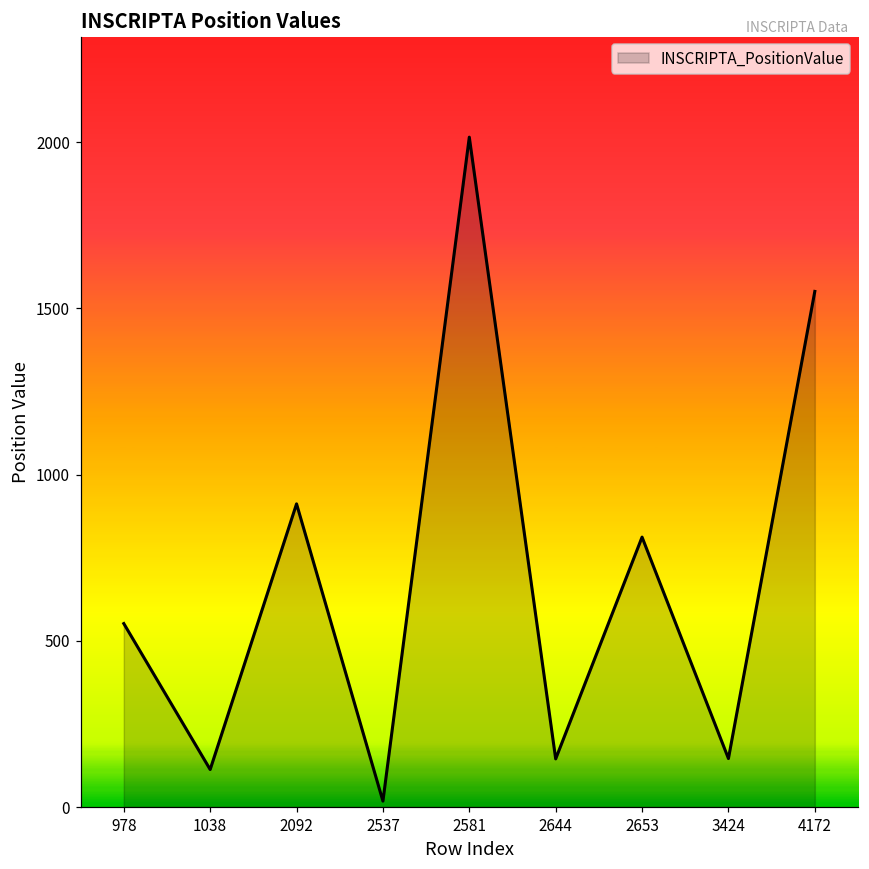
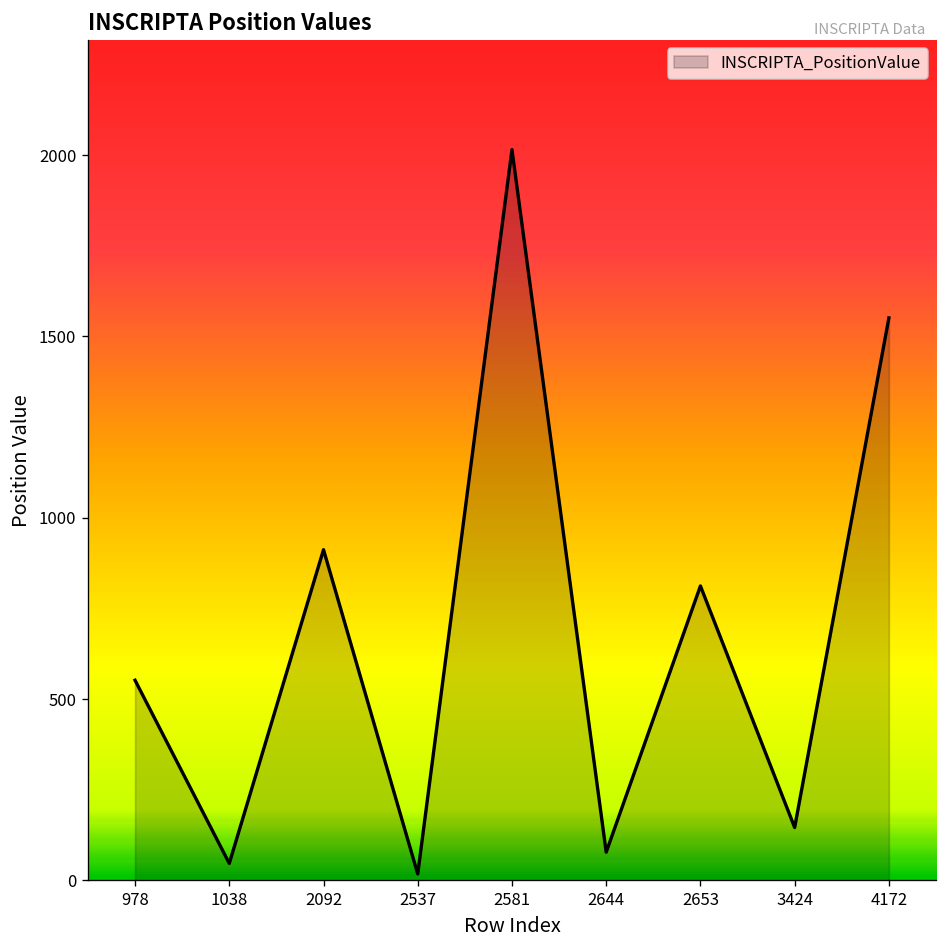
  {
    "978": 550,
-   "1038": 110,
+   "1038": 50,
    "2092": 910,
    "2537": 20,
    "2581": 2020,
-   "2644": 150,
+   "2644": 80,
    "2653": 810,
    "3424": 150,
    "4172": 1550
  }
